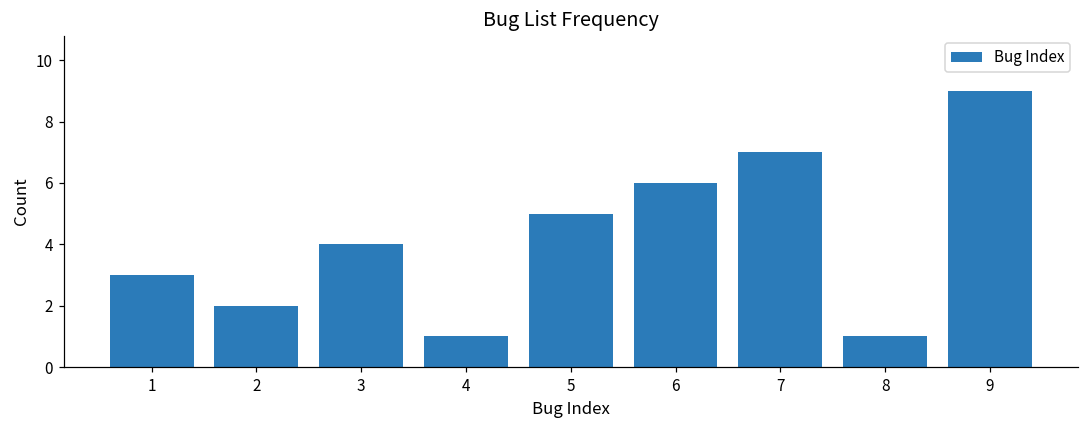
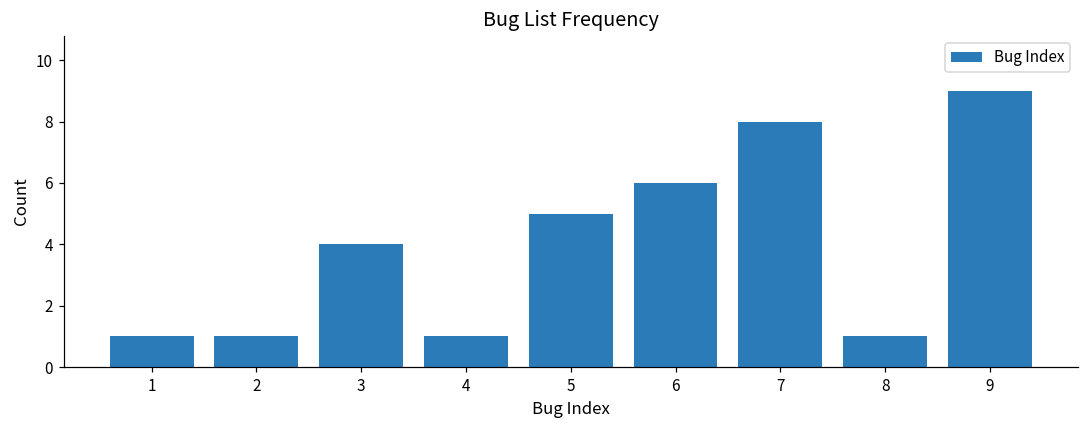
  {
-   "1": 3,
-   "2": 2,
+   "1": 1,
+   "2": 1,
    "3": 4,
    "4": 1,
    "5": 5,
    "6": 6,
-   "7": 7,
+   "7": 8,
    "8": 1,
    "9": 9
  }
